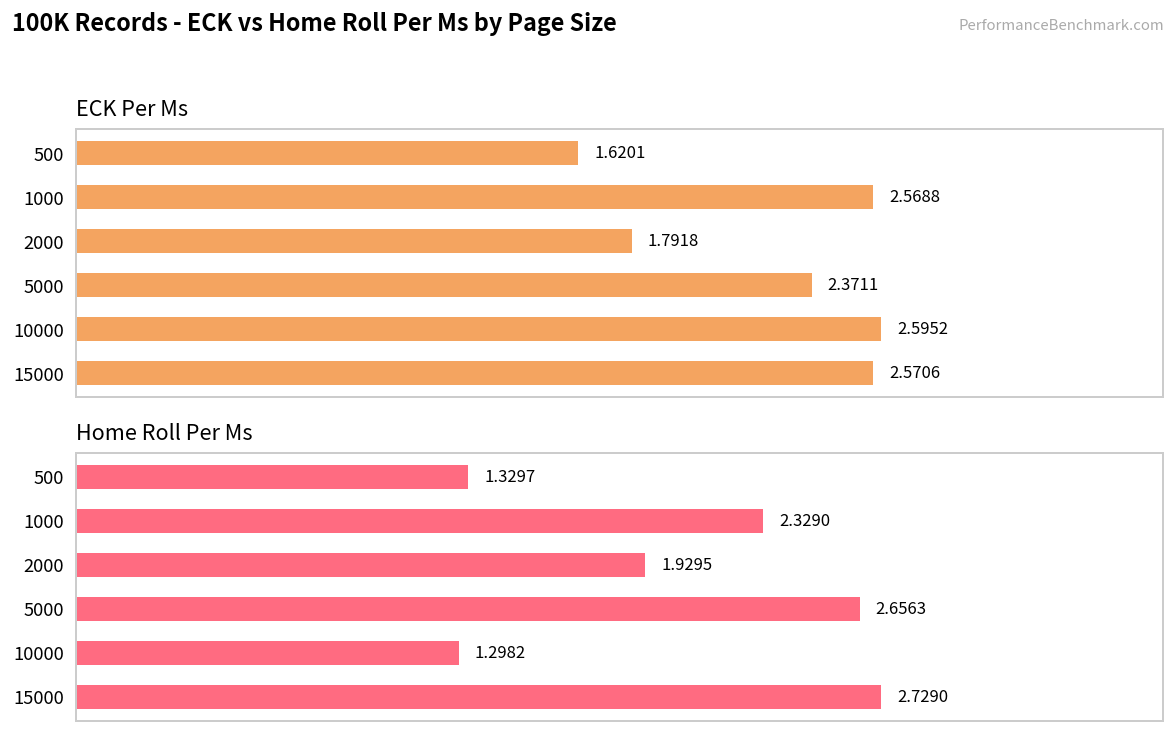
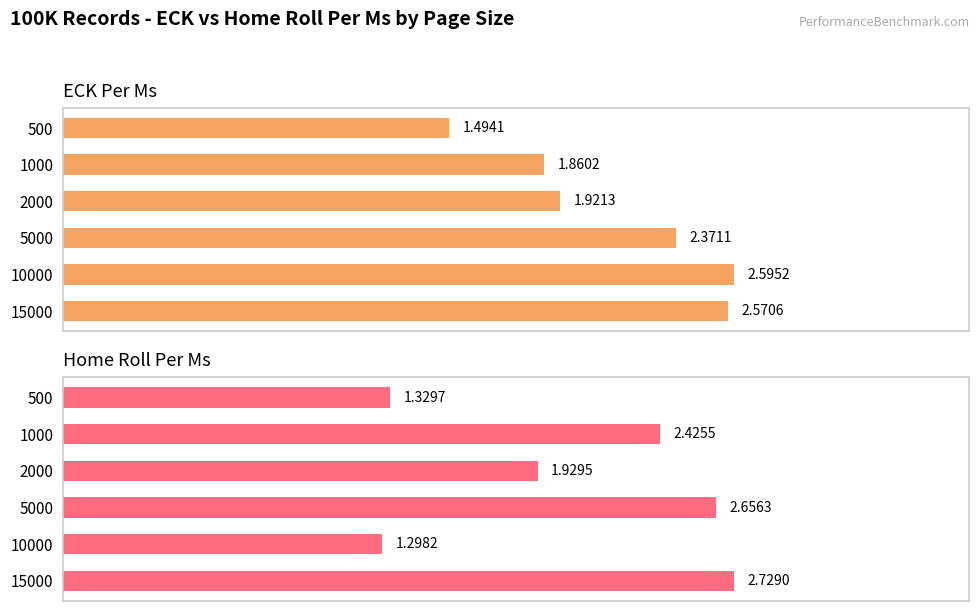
  {
    "ECK Per Ms": {
-     "500": 1.6201,
-     "1000": 2.5688,
-     "2000": 1.7918,
+     "500": 1.4941,
+     "1000": 1.8602,
+     "2000": 1.9213,
      "5000": 2.3711,
      "10000": 2.5952,
      "15000": 2.5706
    },
    "Home Roll Per Ms": {
      "500": 1.3297,
-     "1000": 2.3290,
+     "1000": 2.4255,
      "2000": 1.9295,
      "5000": 2.6563,
      "10000": 1.2982,
      "15000": 2.7290
    }
  }
